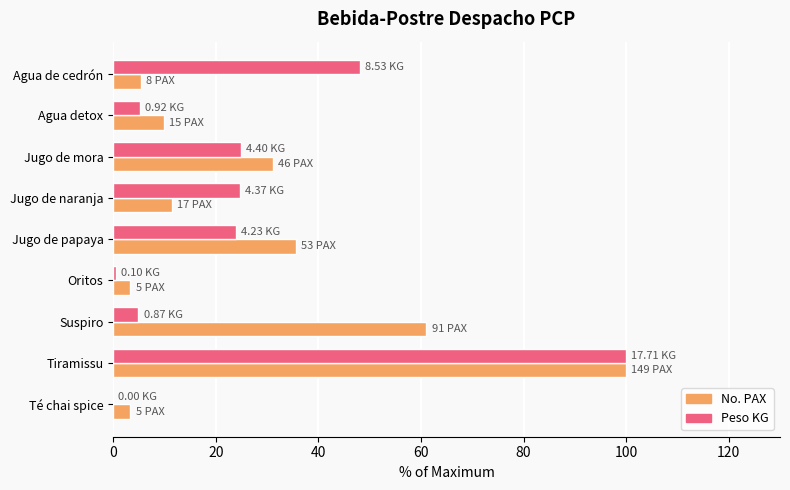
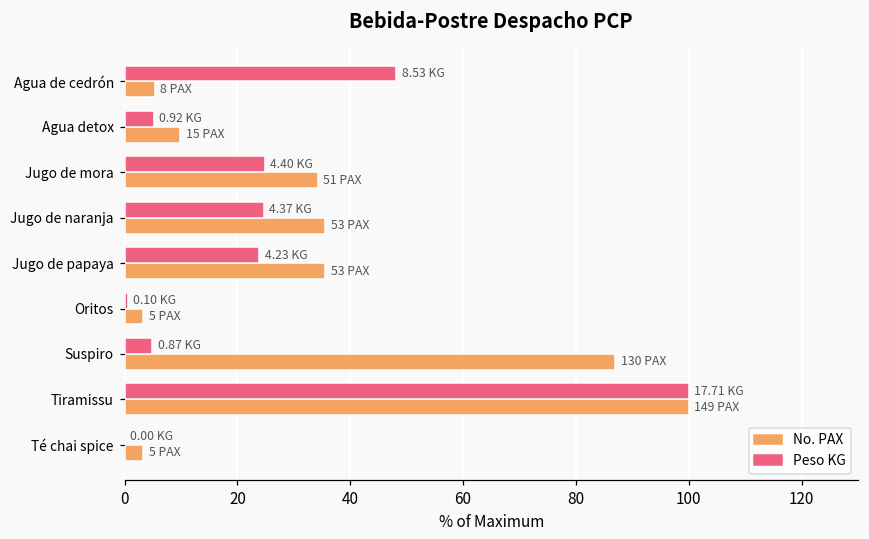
  {
    "No. PAX": {
-     "Jugo de mora": 46,
-     "Jugo de naranja": 17,
-     "Suspiro": 91
+     "Jugo de mora": 51,
+     "Jugo de naranja": 53,
+     "Suspiro": 130
    },
    "Peso KG": {
      "Suspiro": 5,
      "Té chai spice": 0.00
    }
  }
